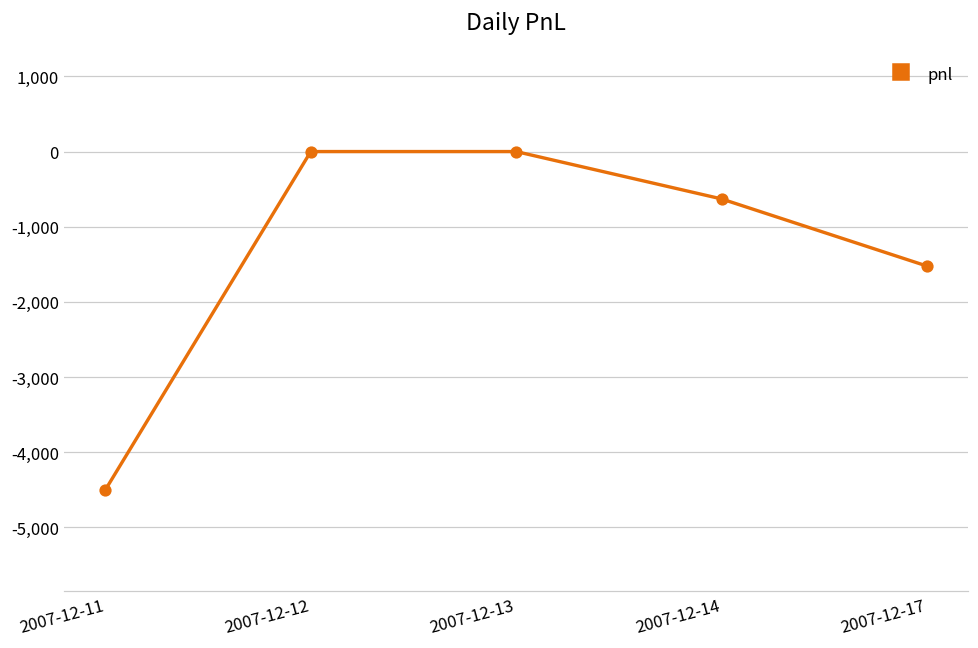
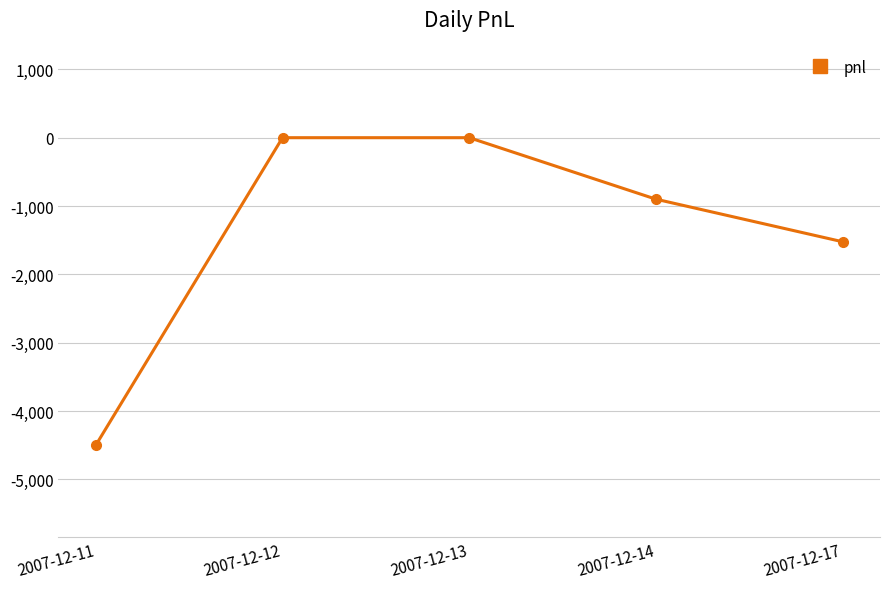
  {
    "2007-12-11": "-4,500",
    "2007-12-12": "0",
    "2007-12-13": "0",
-   "2007-12-14": "-600",
+   "2007-12-14": "-900",
    "2007-12-17": "-1,500"
  }
